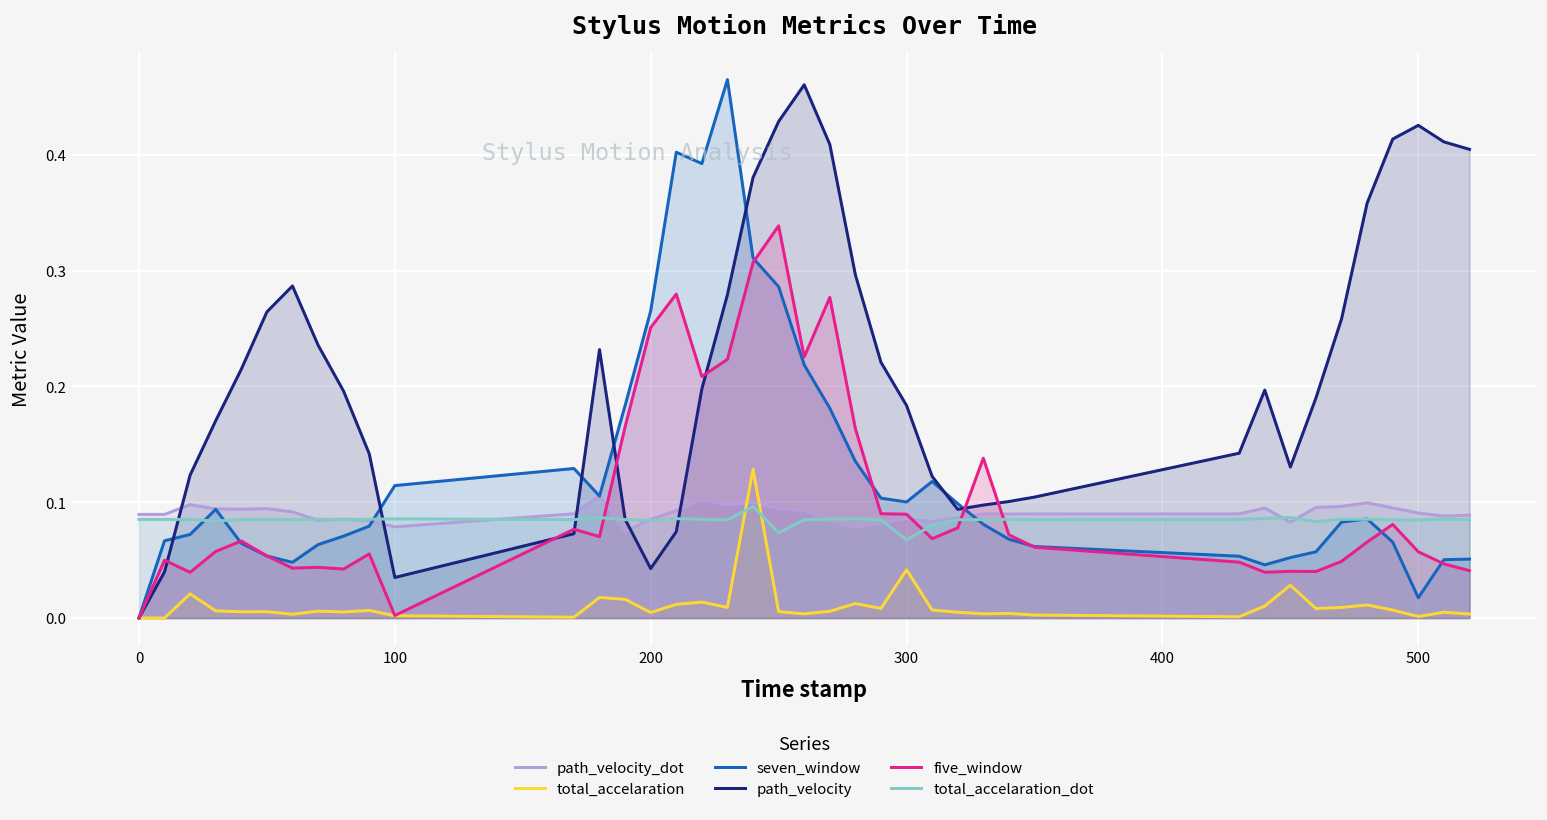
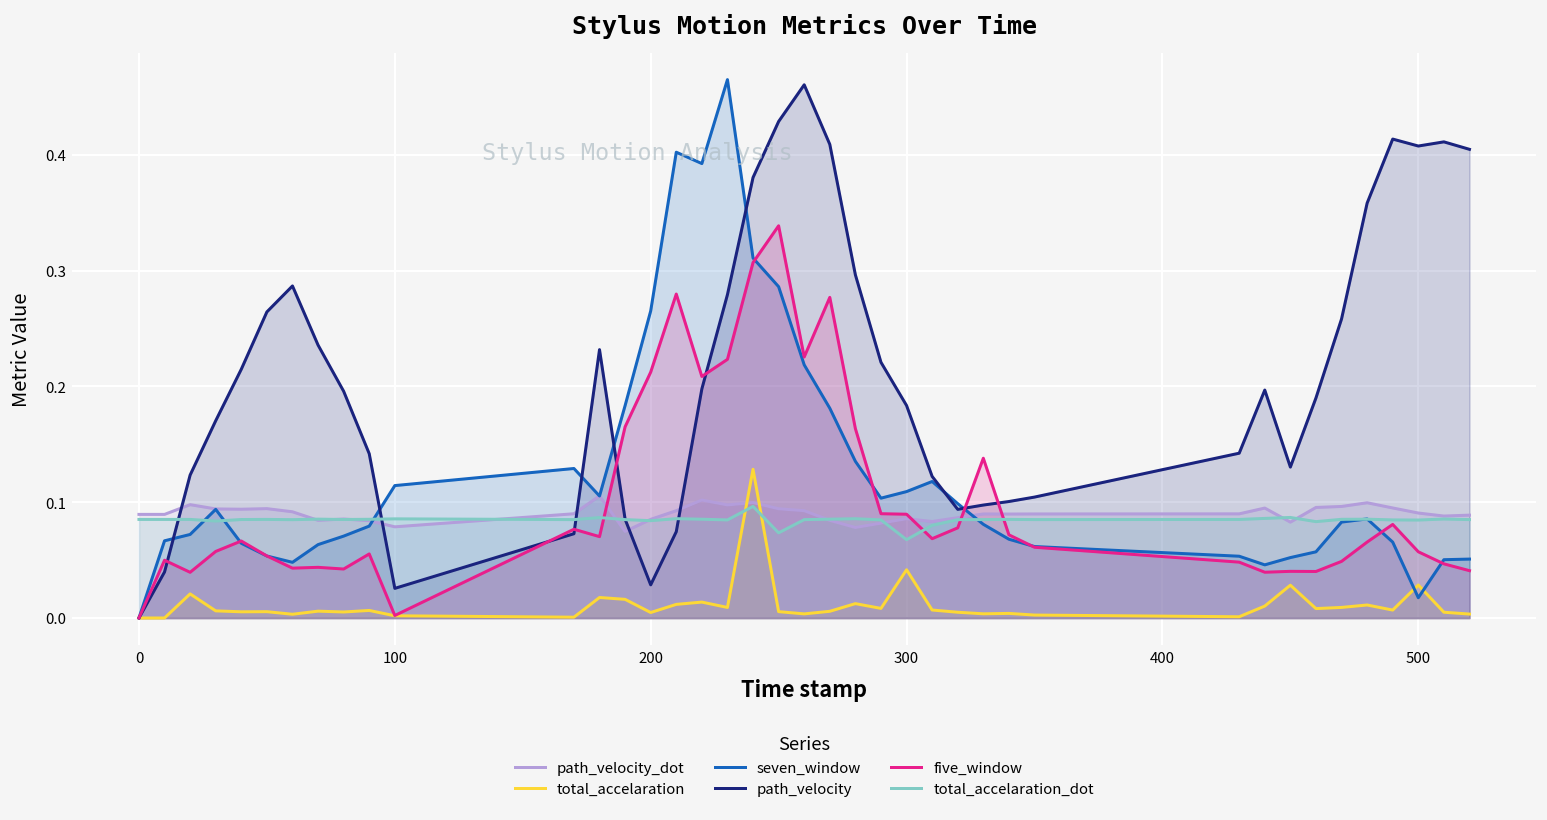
  {
    "path_velocity_dot": {
      "0": 0.09,
      "100": 0.08,
      "300": 0.09,
      "500": 0.09
    },
    "total_accelaration": {
      "200": 0.00,
      "300": 0.04,
-     "500": 0.00
+     "500": 0.03
    },
    "seven_window": {
      "100": 0.11,
      "200": 0.27,
-     "300": 0.10,
+     "300": 0.11,
      "500": 0.02
    },
    "path_velocity": {
-     "100": 0.04,
-     "200": 0.04,
+     "100": 0.03,
+     "200": 0.03,
      "300": 0.18,
-     "500": 0.43
+     "500": 0.41
    },
    "five_window": {
-     "200": 0.25,
+     "200": 0.21,
      "300": 0.09,
      "500": 0.06
    },
    "total_accelaration_dot": {
      "0": 0.09,
      "100": 0.09,
      "300": 0.07,
      "500": 0.08
    }
  }
